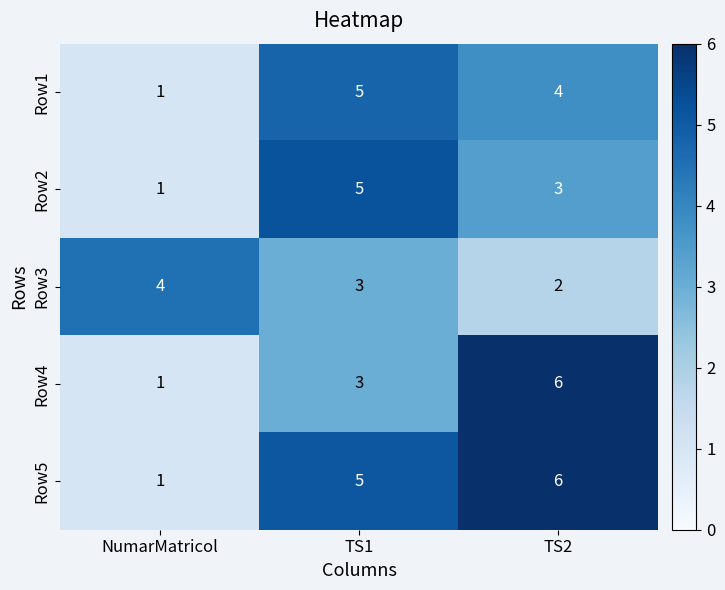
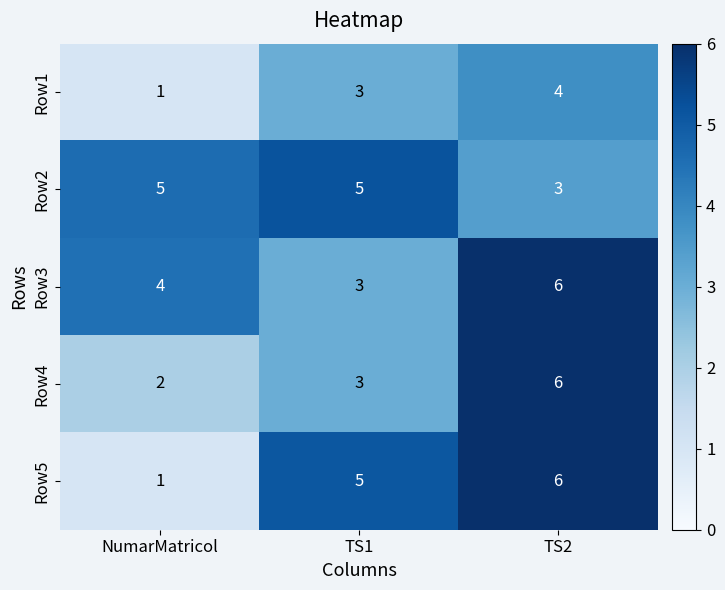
  {
    "Row1": {
      "NumarMatricol": 1,
-     "TS1": 5,
+     "TS1": 3,
      "TS2": 4
    },
    "Row2": {
-     "NumarMatricol": 1,
+     "NumarMatricol": 5,
      "TS1": 5,
      "TS2": 3
    },
    "Row3": {
      "NumarMatricol": 4,
      "TS1": 3,
-     "TS2": 2
+     "TS2": 6
    },
    "Row4": {
-     "NumarMatricol": 1,
+     "NumarMatricol": 2,
      "TS1": 3,
      "TS2": 6
    },
    "Row5": {
      "NumarMatricol": 1,
      "TS1": 5,
      "TS2": 6
    }
  }
